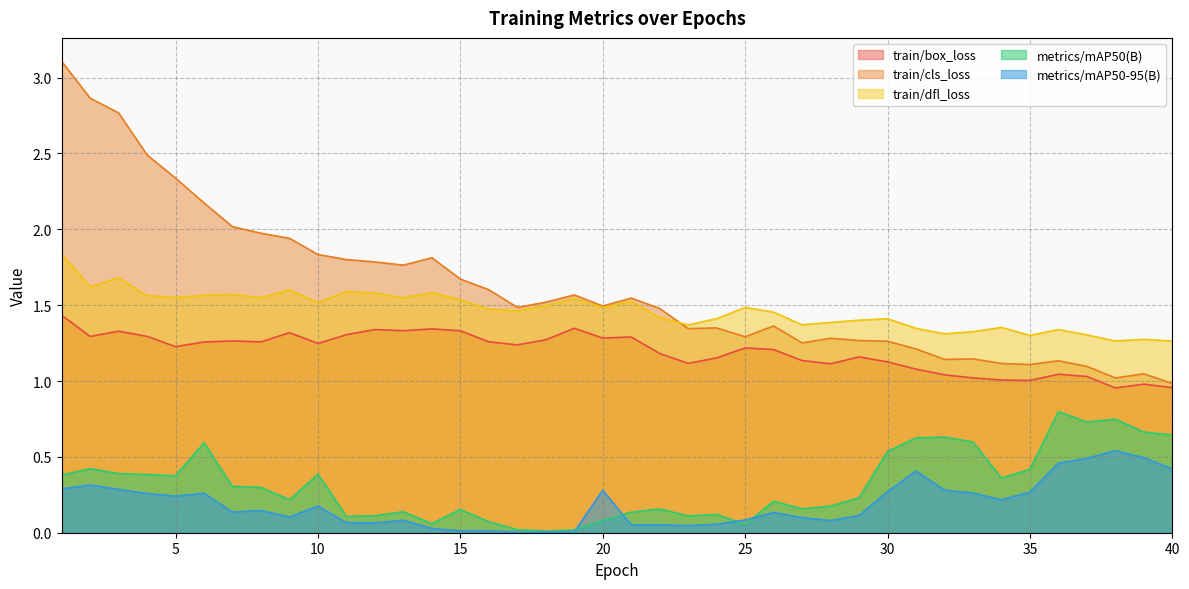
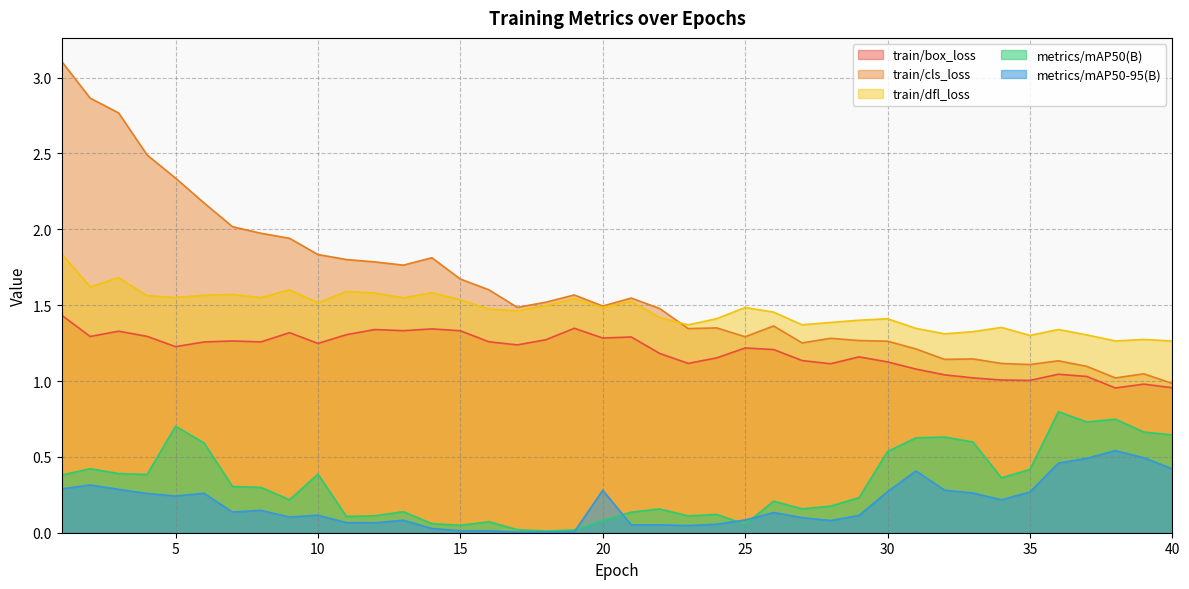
  {
    "metrics/mAP50(B)": {
-     "5": 0.38,
+     "5": 0.70,
      "10": 0.39,
-     "15": 0.15,
+     "15": 0.05,
      "20": 0.08,
      "25": 0.06,
      "30": 0.54,
      "35": 0.42,
      "40": 0.64
    },
    "metrics/mAP50-95(B)": {
      "5": 0.24,
-     "10": 0.18,
+     "10": 0.12,
      "15": 0.01,
      "20": 0.28,
      "25": 0.08,
      "30": 0.27,
      "35": 0.27,
      "40": 0.42
    }
  }
